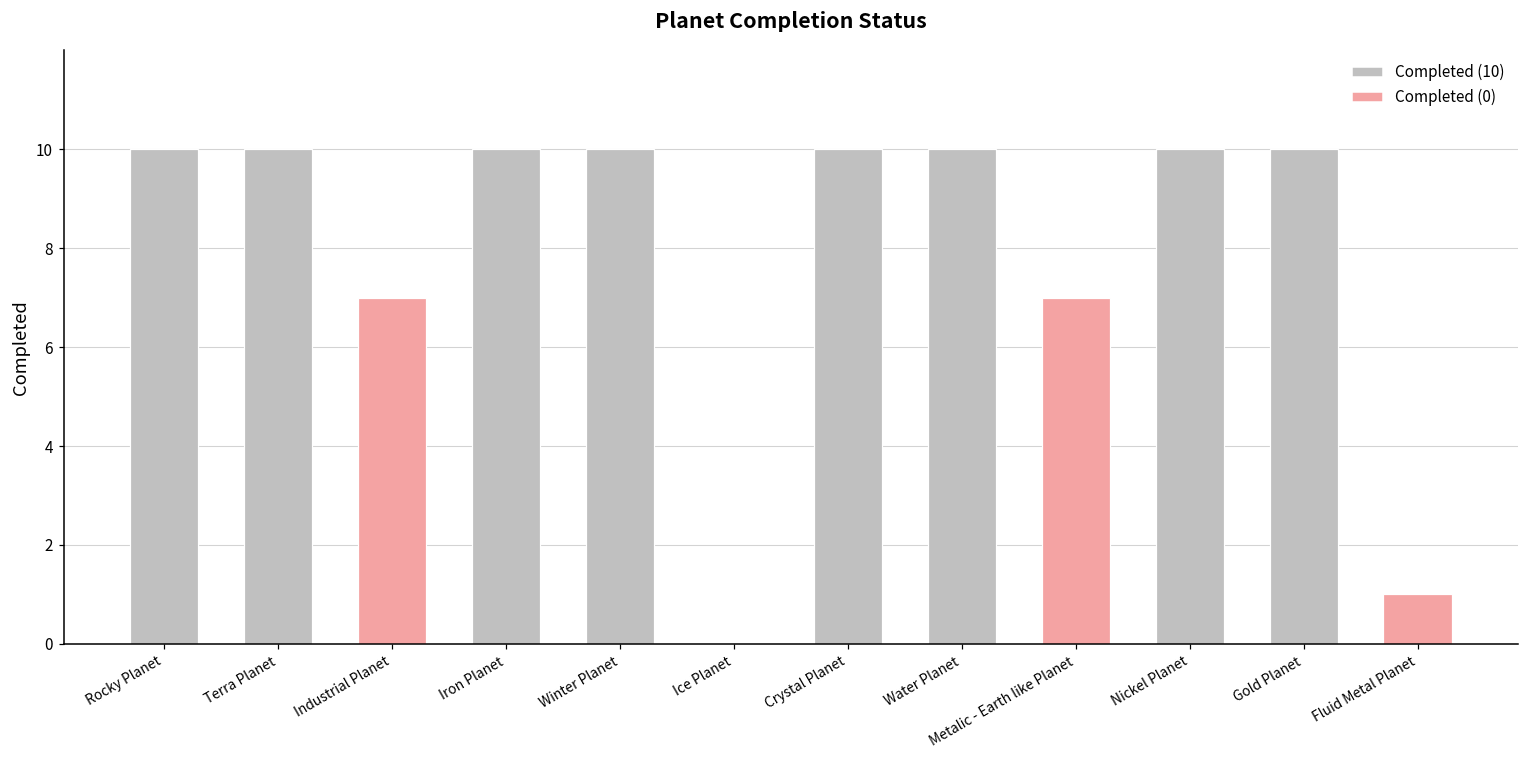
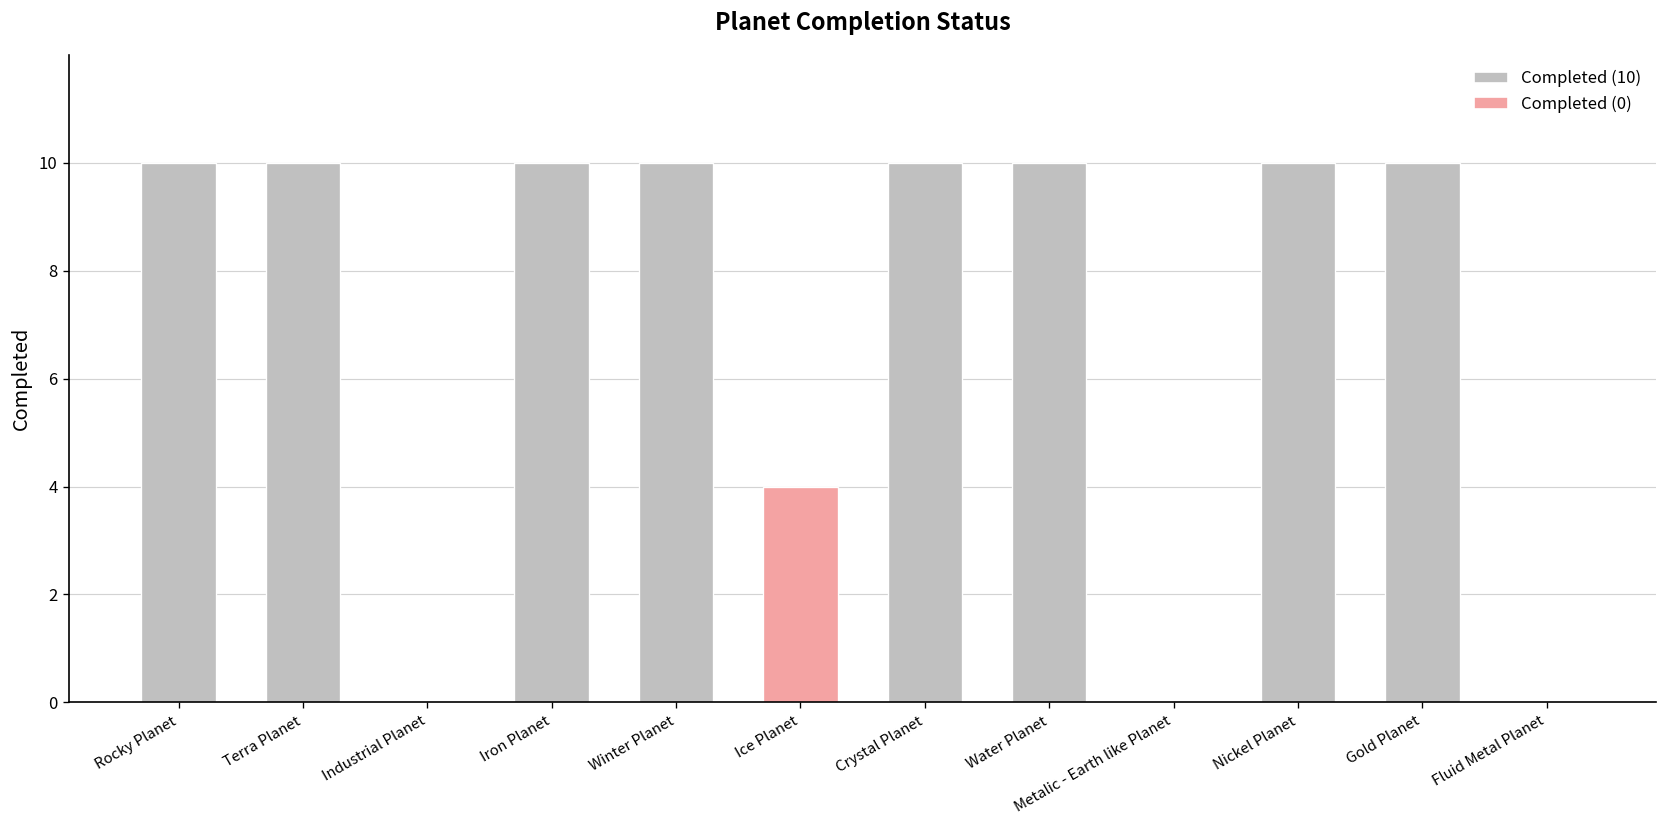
  {
    "Rocky Planet": 10,
    "Terra Planet": 10,
-   "Industrial Planet": 7,
+   "Industrial Planet": 0,
    "Iron Planet": 10,
    "Winter Planet": 10,
-   "Ice Planet": 0,
+   "Ice Planet": 4,
    "Crystal Planet": 10,
    "Water Planet": 10,
-   "Metalic - Earth like Planet": 7,
+   "Metalic - Earth like Planet": 0,
    "Nickel Planet": 10,
    "Gold Planet": 10,
-   "Fluid Metal Planet": 1
+   "Fluid Metal Planet": 0
  }
